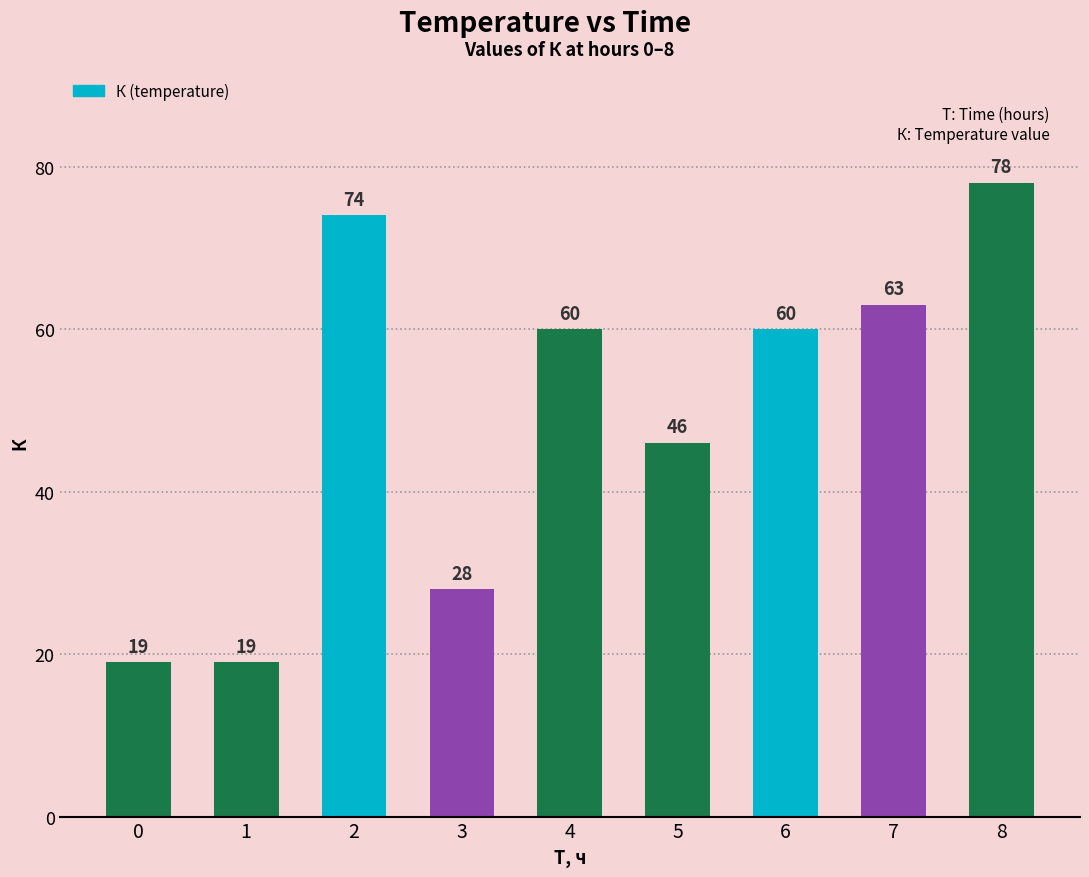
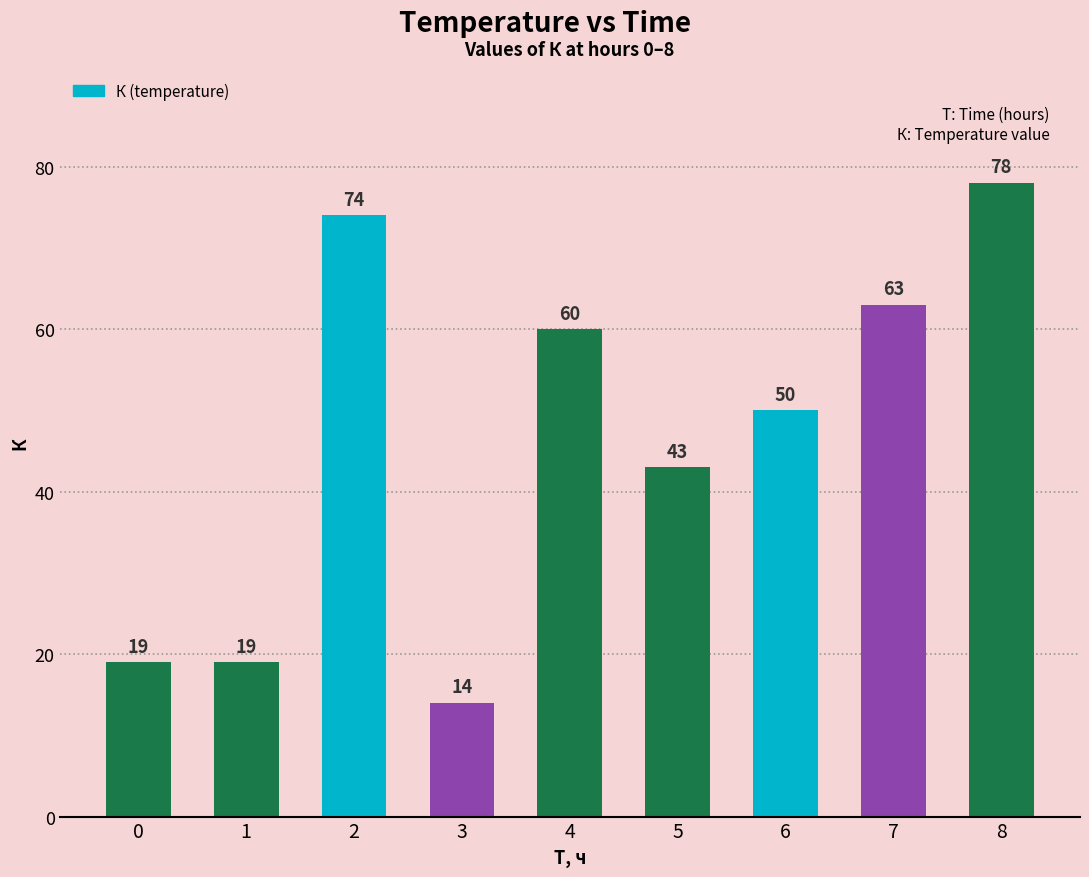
  {
    "0": 19,
    "1": 19,
    "2": 74,
-   "3": 28,
+   "3": 14,
    "4": 60,
-   "5": 46,
-   "6": 60,
+   "5": 43,
+   "6": 50,
    "7": 63,
    "8": 78
  }
